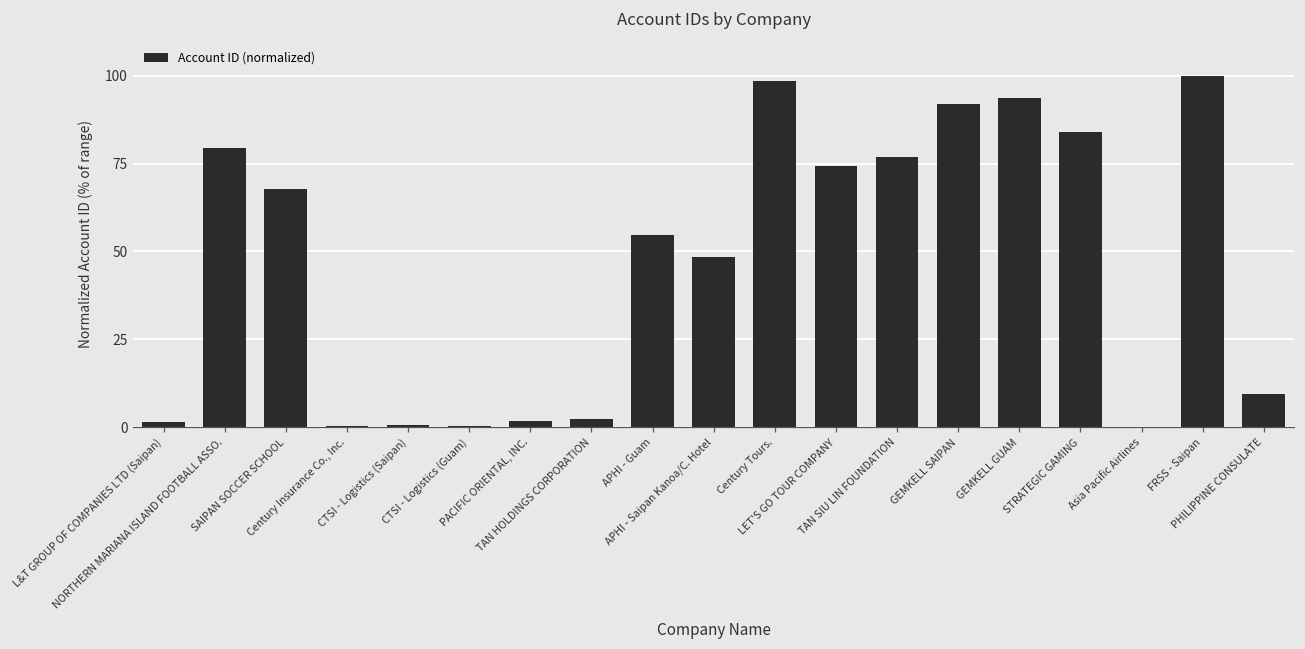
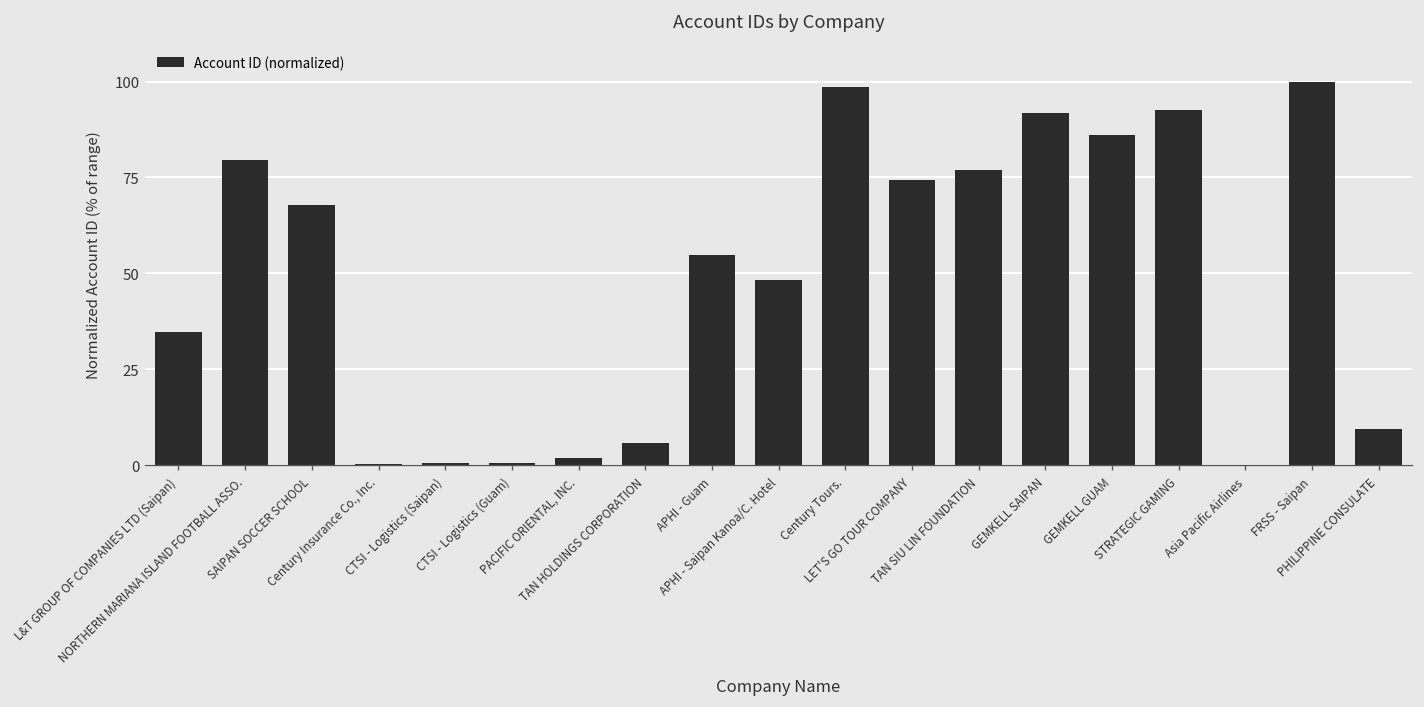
  {
-   "L&T GROUP OF COMPANIES LTD (Saipan)": 1,
+   "L&T GROUP OF COMPANIES LTD (Saipan)": 35,
    "NORTHERN MARIANA ISLAND FOOTBALL ASSO.": 80,
    "SAIPAN SOCCER SCHOOL": 68,
    "PACIFIC ORIENTAL, INC.": 2,
-   "TAN HOLDINGS CORPORATION": 2,
+   "TAN HOLDINGS CORPORATION": 6,
    "APHI - Guam": 55,
    "APHI - Saipan Kanoa/C. Hotel": 48,
    "Century Tours.": 98,
    "LET'S GO TOUR COMPANY": 74,
    "TAN SIU LIN FOUNDATION": 77,
    "GEMKELL SAIPAN": 92,
-   "GEMKELL GUAM": 94,
-   "STRATEGIC GAMING": 84,
+   "GEMKELL GUAM": 86,
+   "STRATEGIC GAMING": 93,
    "Asia Pacific Airlines": 0,
    "FRSS - Saipan": 100,
    "PHILIPPINE CONSULATE": 9
  }
